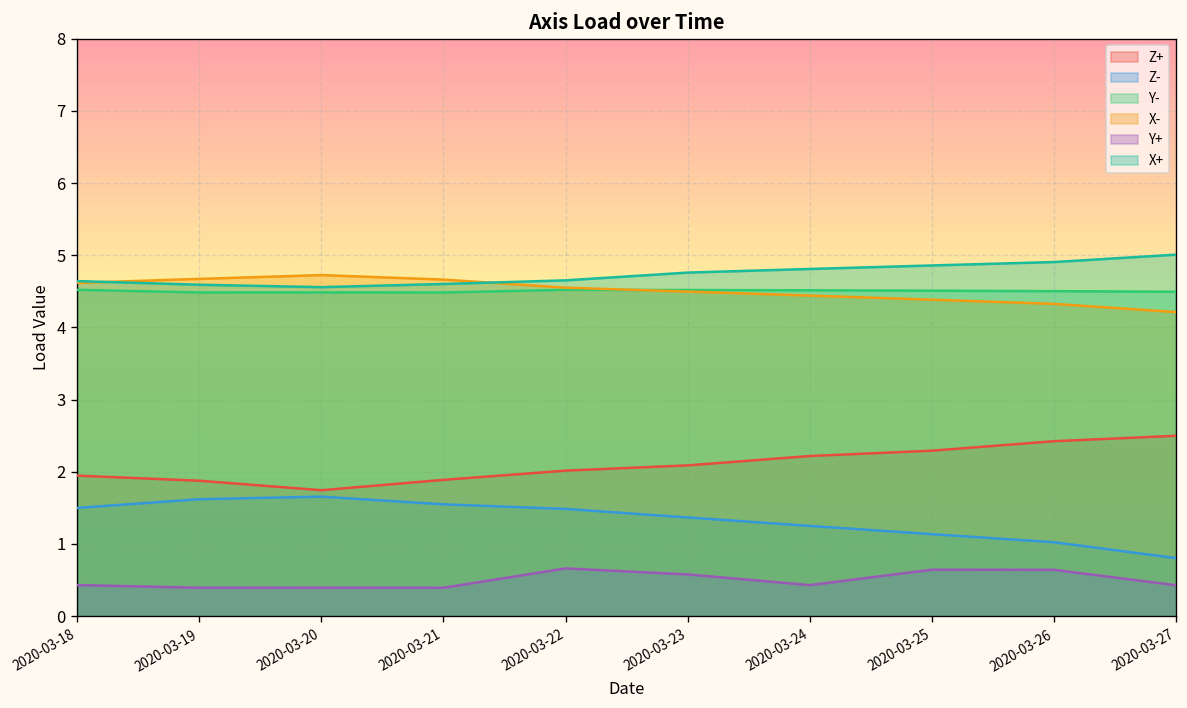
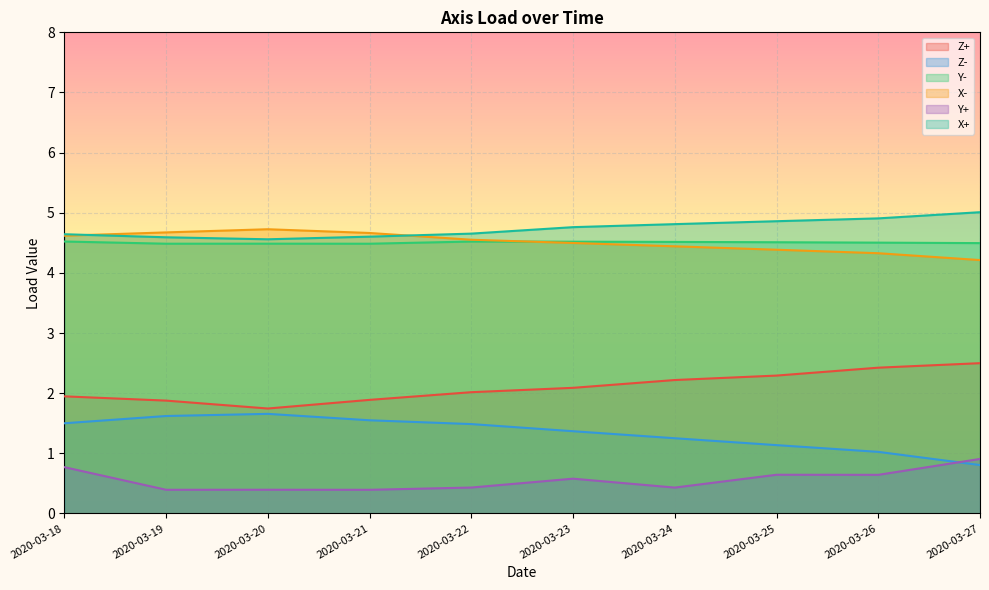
  {
    "Y+": {
-     "2020-03-18": 0.4,
+     "2020-03-18": 0.8,
      "2020-03-19": 0.4,
      "2020-03-20": 0.4,
      "2020-03-21": 0.4,
-     "2020-03-22": 0.7,
+     "2020-03-22": 0.4,
      "2020-03-23": 0.6,
      "2020-03-24": 0.4,
      "2020-03-25": 0.6,
      "2020-03-26": 0.6,
-     "2020-03-27": 0.4
+     "2020-03-27": 0.9
    }
  }
